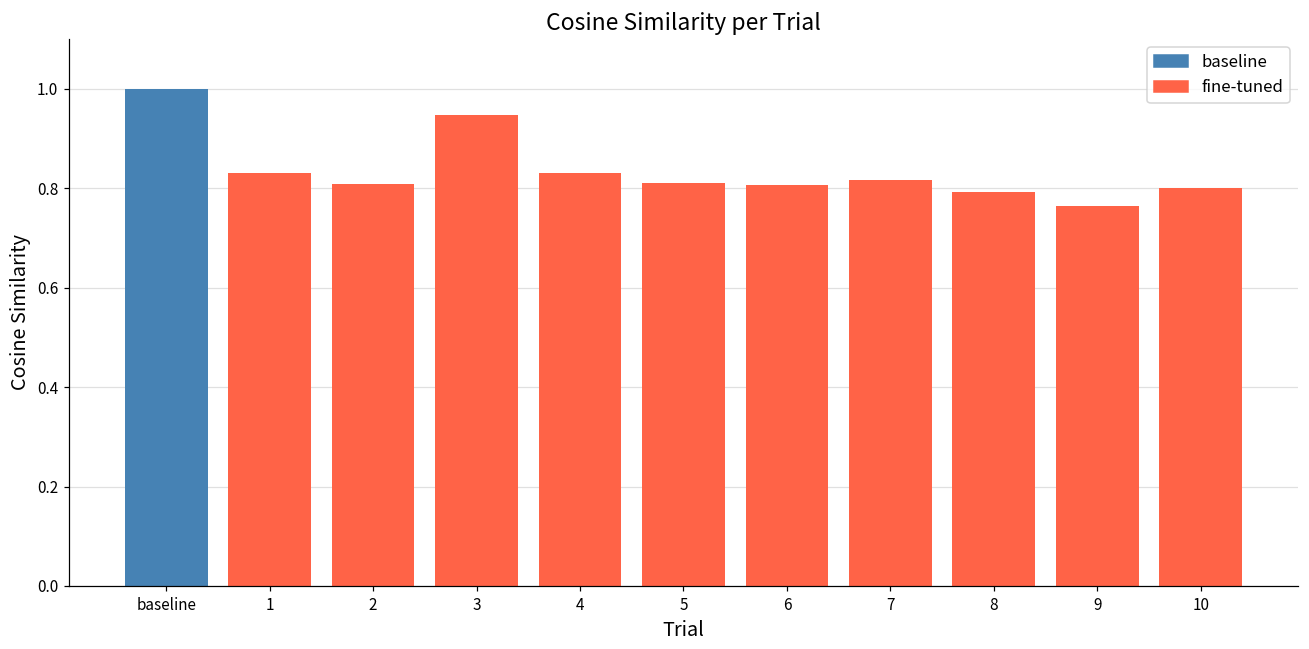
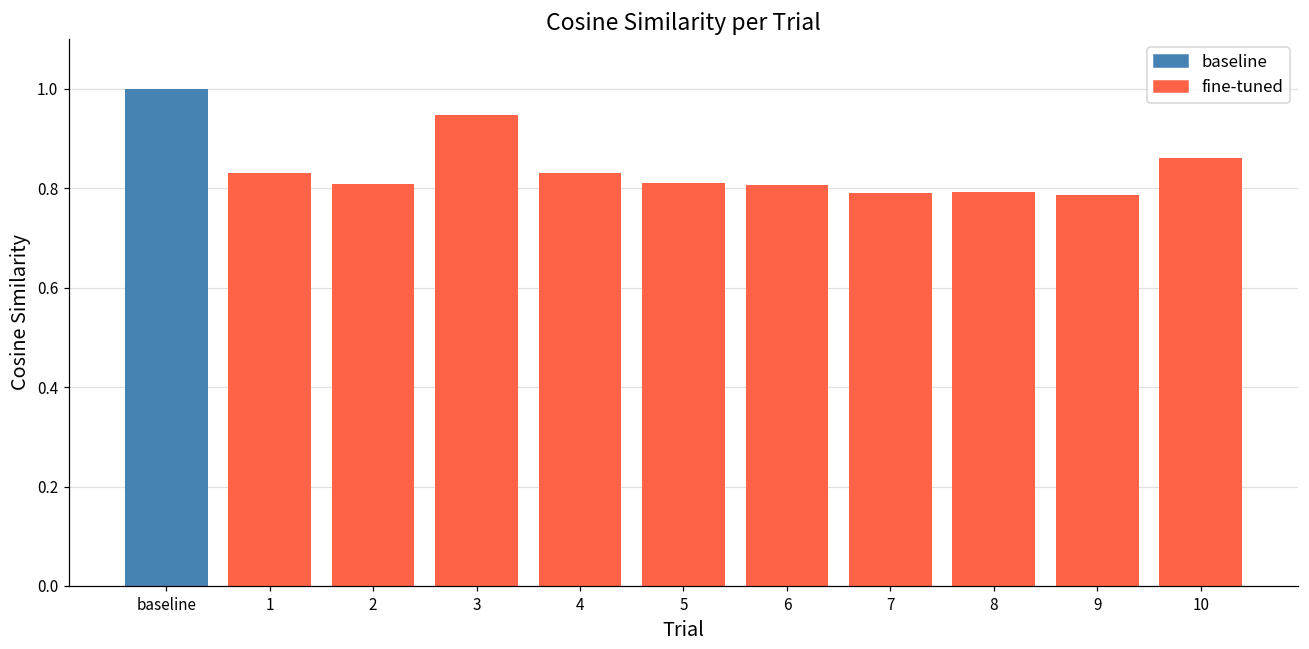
  {
    "baseline": 1.00,
    "1": 0.83,
    "2": 0.81,
    "3": 0.95,
    "4": 0.83,
    "5": 0.81,
    "6": 0.81,
-   "7": 0.82,
+   "7": 0.79,
    "8": 0.79,
-   "9": 0.76,
-   "10": 0.80
+   "9": 0.79,
+   "10": 0.86
  }
